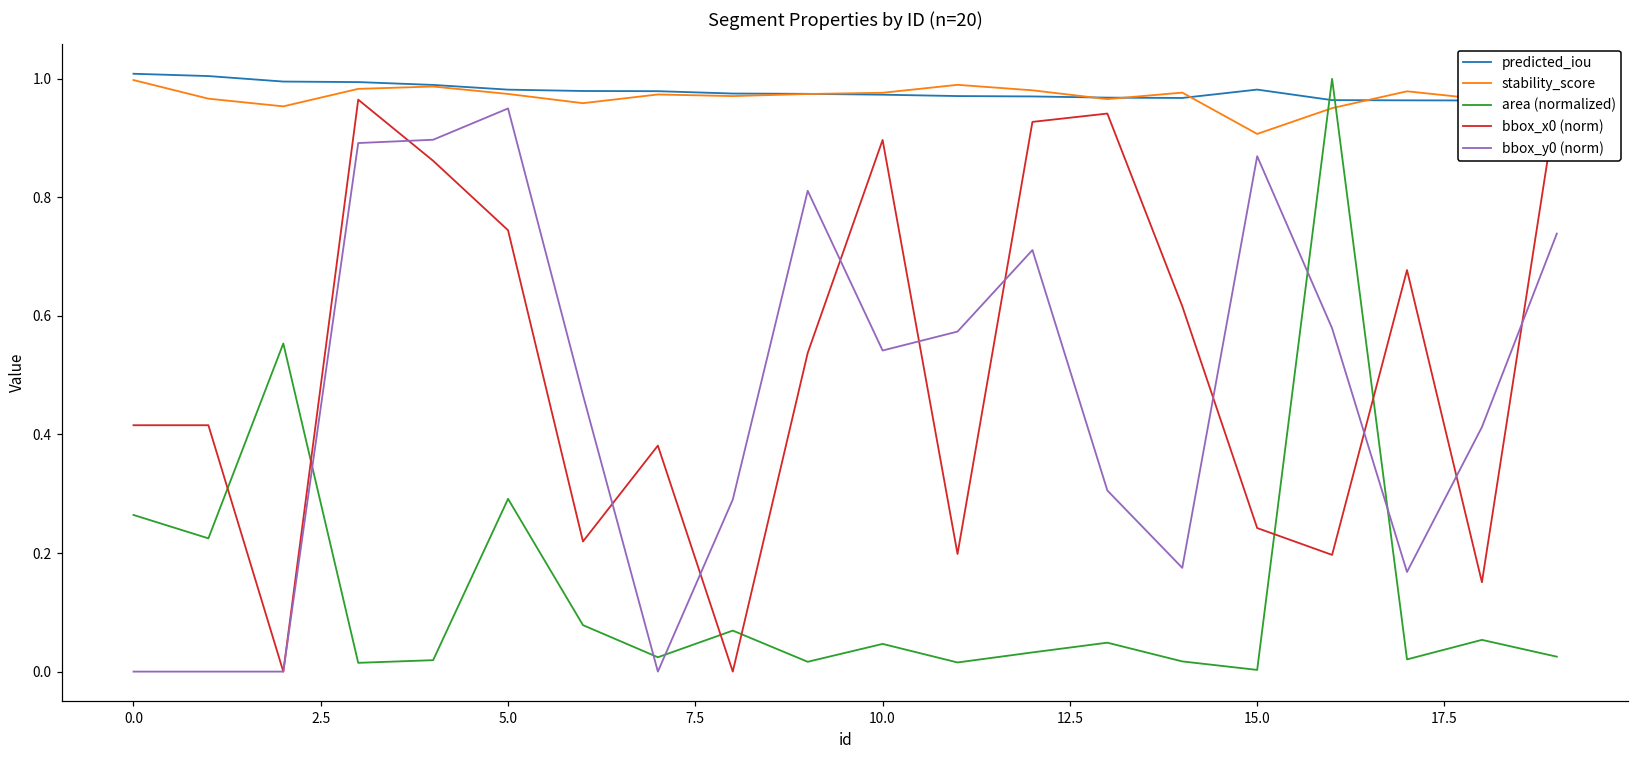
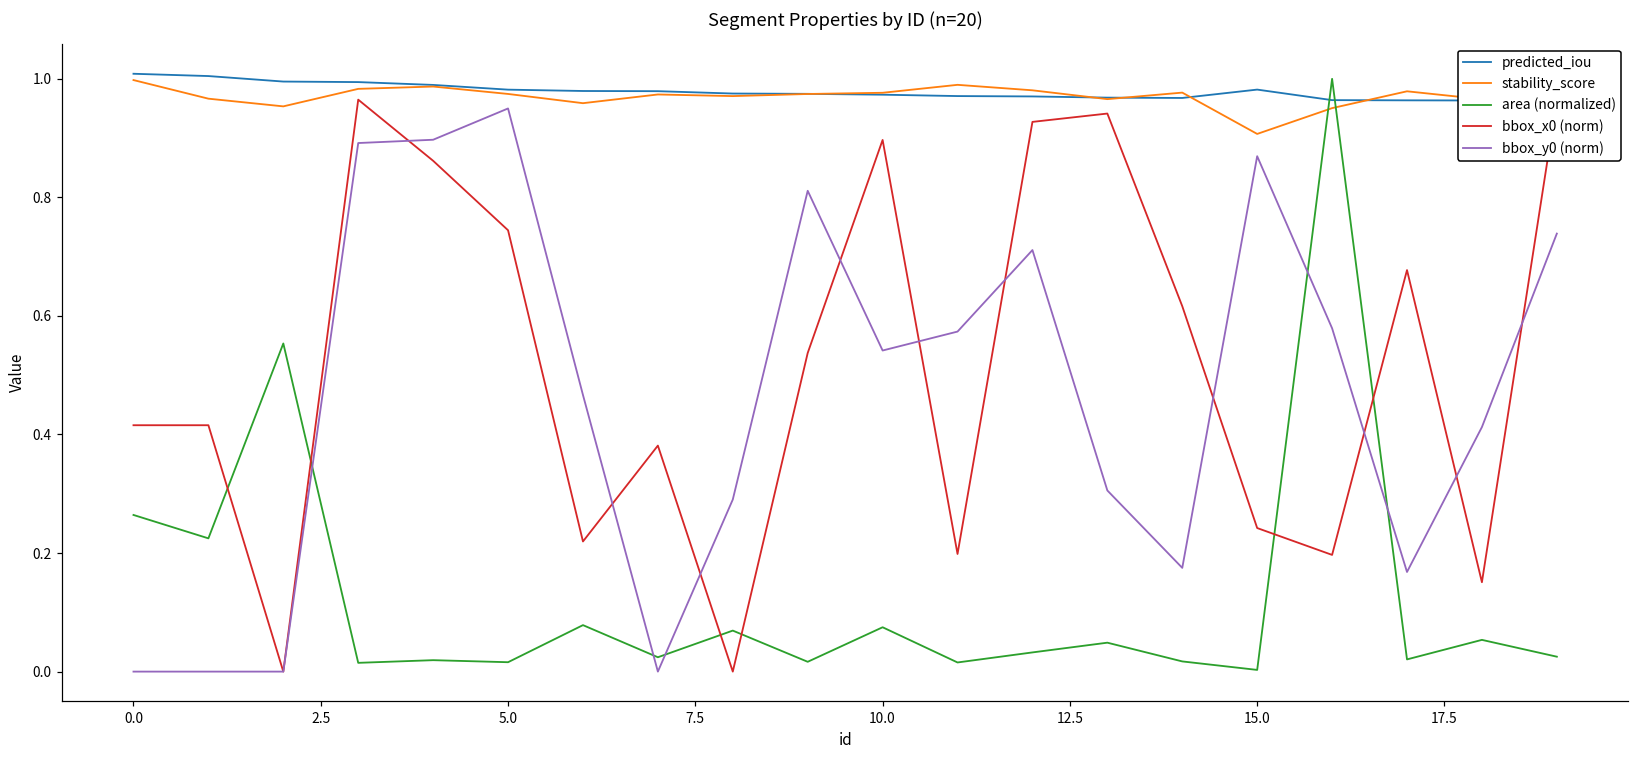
  {
    "predicted_iou": {
      "0.0": 1.01,
      "5.0": 0.98,
      "15.0": 0.98
    },
    "stability_score": {
      "0.0": 1.00,
      "5.0": 0.97,
      "15.0": 0.91
    },
    "area (normalized)": {
      "0.0": 0.26,
-     "5.0": 0.29,
-     "10.0": 0.05,
+     "5.0": 0.02,
+     "10.0": 0.07,
      "15.0": 0.00
    },
    "bbox_x0 (norm)": {
      "0.0": 0.42,
      "5.0": 0.74,
      "10.0": 0.90,
      "15.0": 0.24
    },
    "bbox_y0 (norm)": {
      "0.0": 0.00,
      "5.0": 0.95,
      "10.0": 0.54,
      "15.0": 0.87
    }
  }
